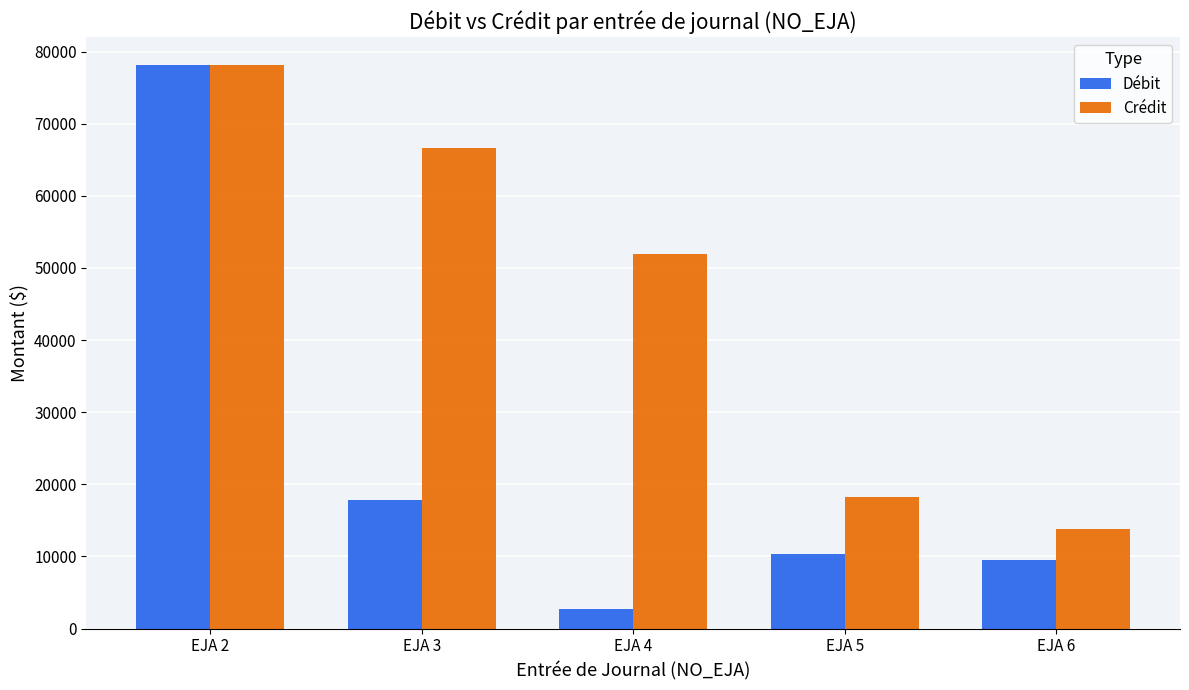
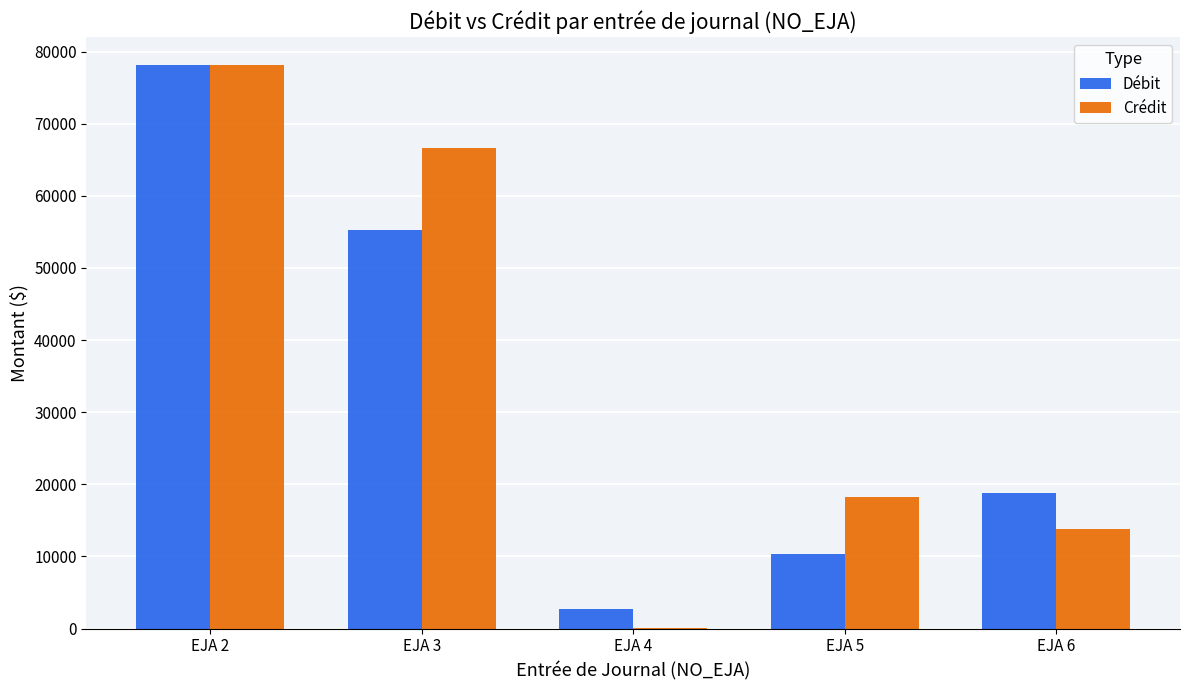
  {
    "Débit": {
      "EJA 2": 78000,
-     "EJA 3": 18000,
+     "EJA 3": 55000,
      "EJA 4": 3000,
      "EJA 5": 10000,
-     "EJA 6": 10000
+     "EJA 6": 19000
    },
    "Crédit": {
      "EJA 2": 78000,
      "EJA 3": 67000,
-     "EJA 4": 52000,
+     "EJA 4": 0,
      "EJA 5": 18000,
      "EJA 6": 14000
    }
  }
